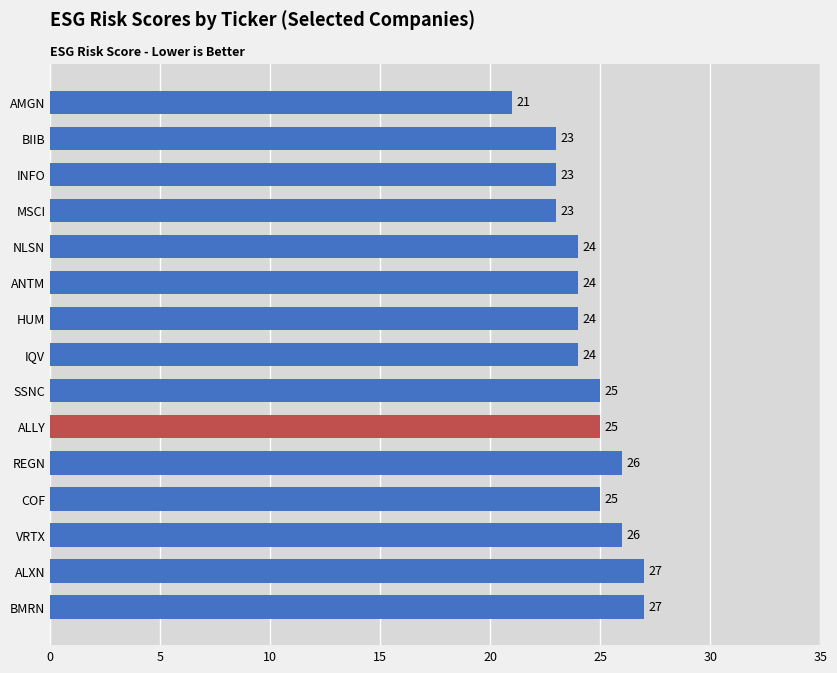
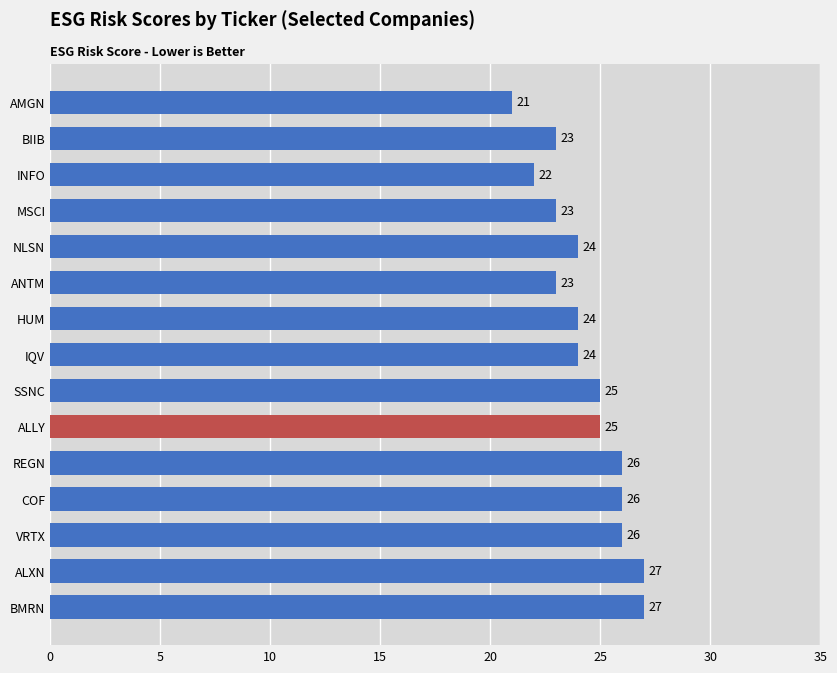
  {
    "AMGN": 21,
    "BIIB": 23,
-   "INFO": 23,
+   "INFO": 22,
    "MSCI": 23,
    "NLSN": 24,
-   "ANTM": 24,
+   "ANTM": 23,
    "HUM": 24,
    "IQV": 24,
    "SSNC": 25,
    "ALLY": 25,
    "REGN": 26,
-   "COF": 25,
+   "COF": 26,
    "VRTX": 26,
    "ALXN": 27,
    "BMRN": 27
  }
